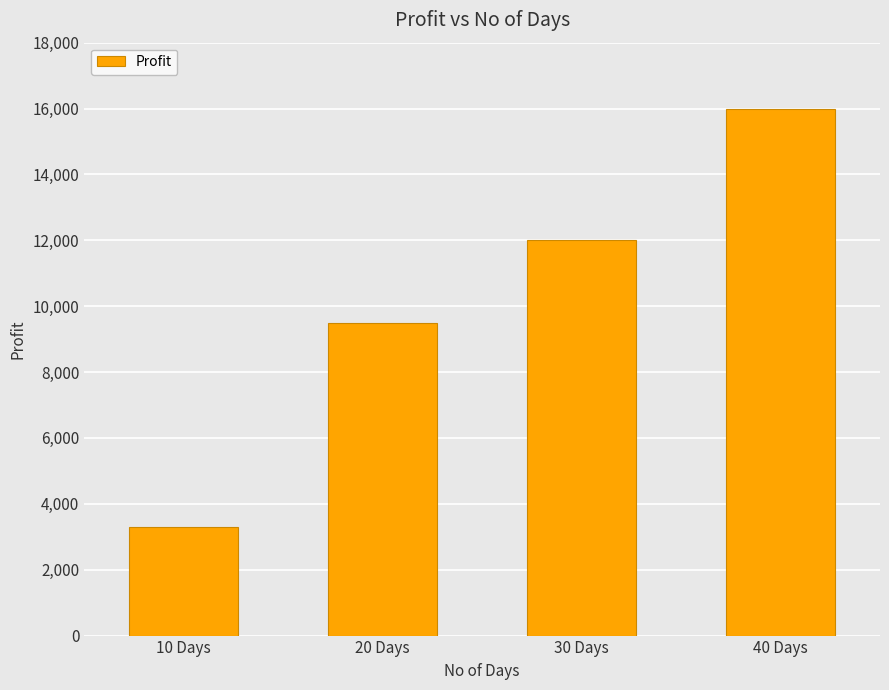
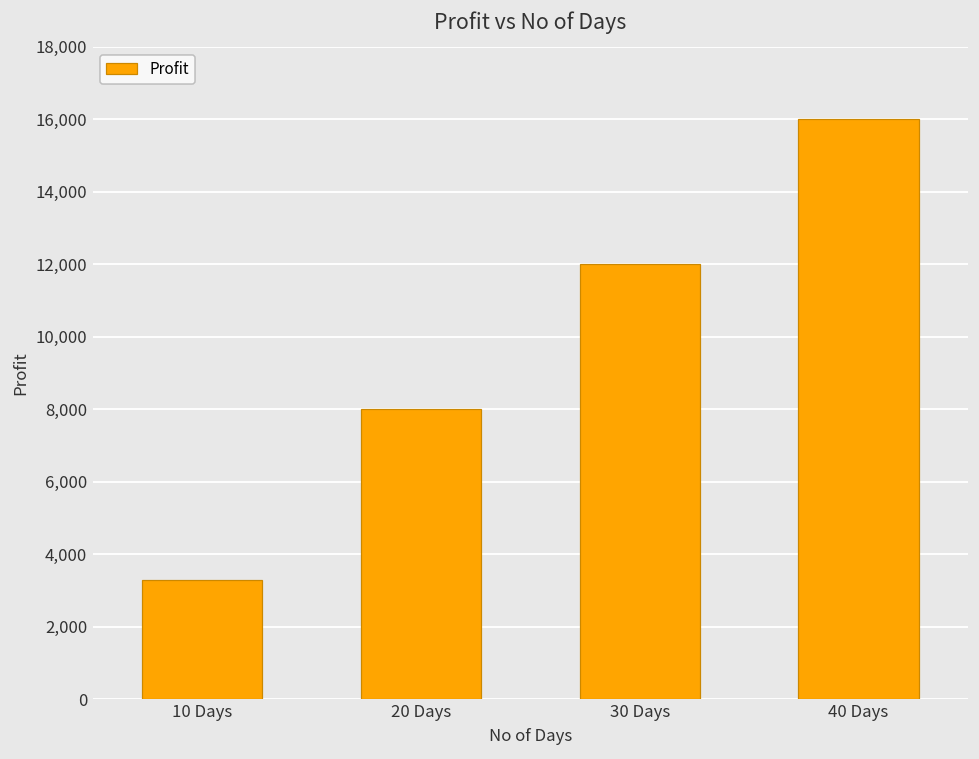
  {
    "10 Days": "3,300",
-   "20 Days": "9,500",
+   "20 Days": "8,000",
    "30 Days": "12,000",
    "40 Days": "16,000"
  }
